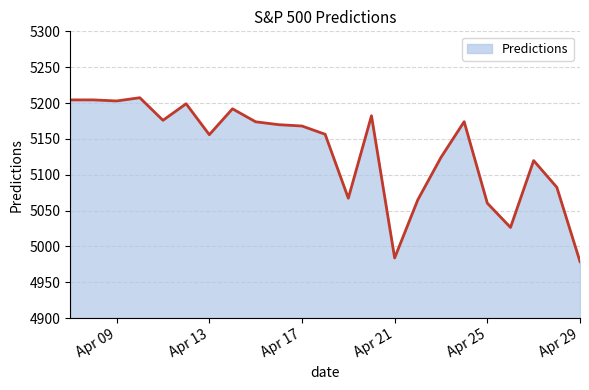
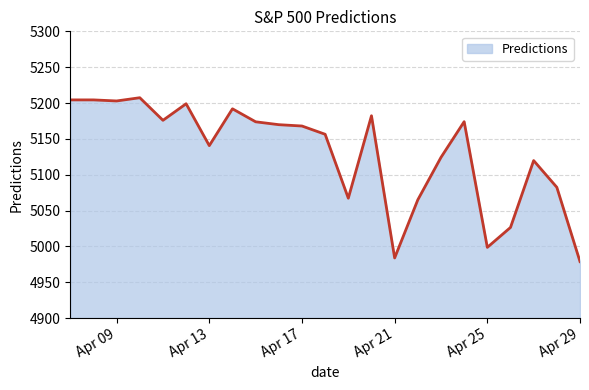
  {
    "Apr 09": 5200,
-   "Apr 13": 5160,
+   "Apr 13": 5140,
    "Apr 17": 5170,
    "Apr 21": 4980,
-   "Apr 25": 5060,
+   "Apr 25": 5000,
    "Apr 29": 4980
  }
